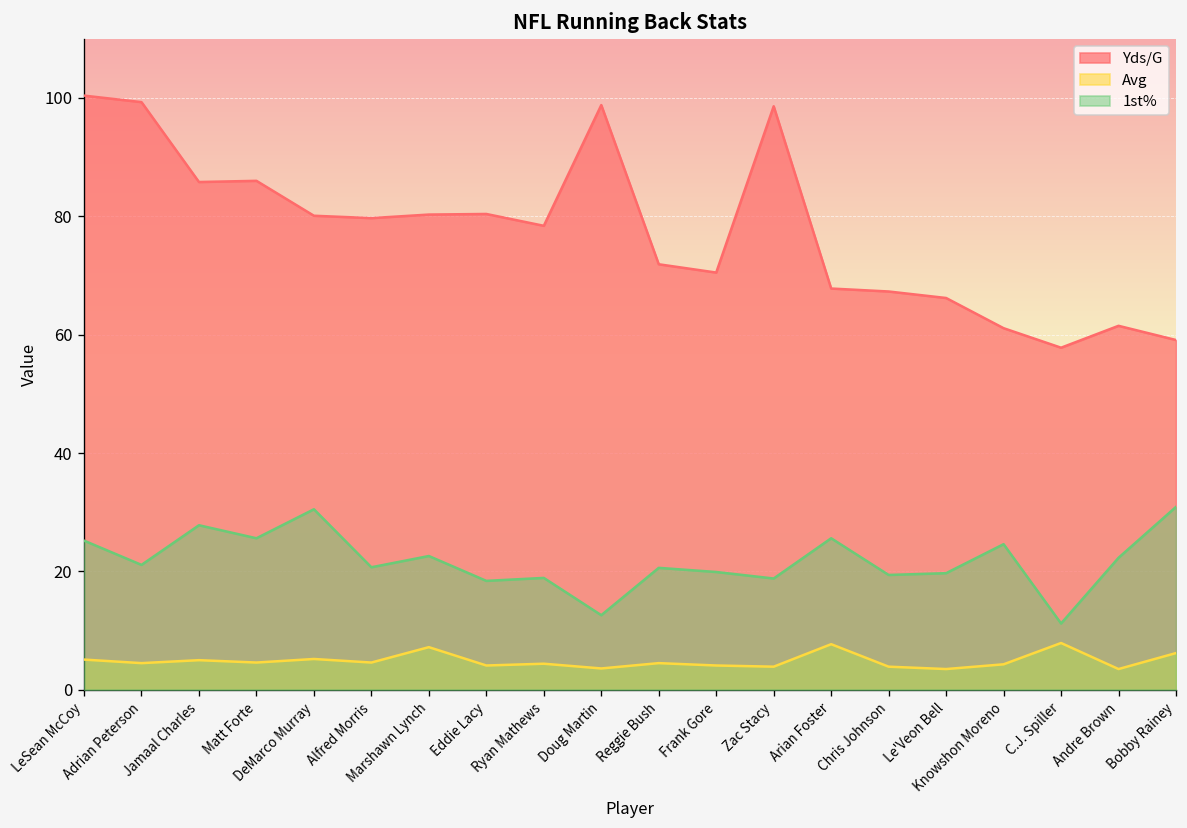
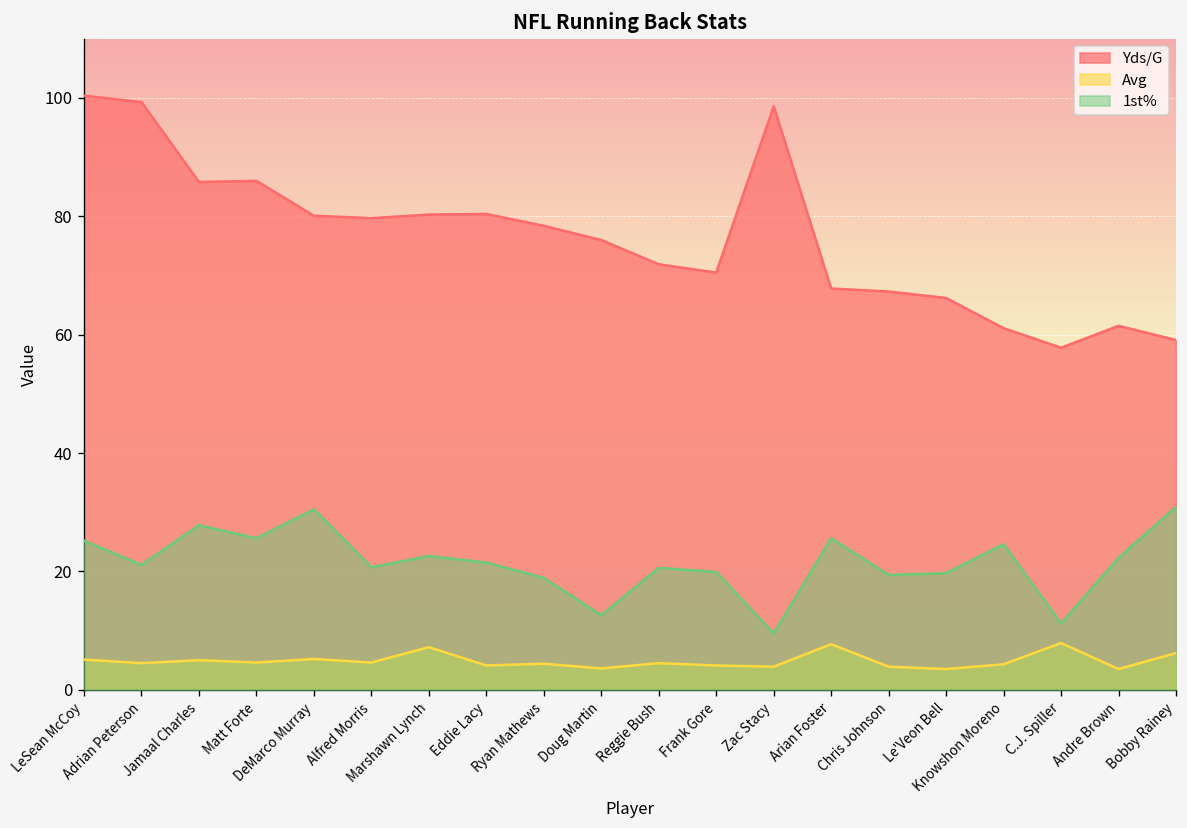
  {
    "Yds/G": {
      "LeSean McCoy": 100,
      "Adrian Peterson": 99,
      "Jamaal Charles": 86,
      "Matt Forte": 86,
      "DeMarco Murray": 80,
      "Alfred Morris": 80,
      "Marshawn Lynch": 80,
      "Eddie Lacy": 80,
      "Ryan Mathews": 78,
-     "Doug Martin": 99,
+     "Doug Martin": 76,
      "Reggie Bush": 72,
      "Frank Gore": 71,
      "Zac Stacy": 99,
      "Arian Foster": 68,
      "Chris Johnson": 67,
      "Le'Veon Bell": 66,
      "Knowshon Moreno": 61,
      "C.J. Spiller": 58,
      "Andre Brown": 62,
      "Bobby Rainey": 59
    },
    "Avg": {
      "LeSean McCoy": 5,
      "Adrian Peterson": 5,
      "Jamaal Charles": 5,
      "Matt Forte": 5,
      "DeMarco Murray": 5,
      "Alfred Morris": 5,
      "Marshawn Lynch": 7,
      "Eddie Lacy": 4,
      "Ryan Mathews": 4,
      "Doug Martin": 4,
      "Reggie Bush": 5,
      "Frank Gore": 4,
      "Zac Stacy": 4,
      "Arian Foster": 8,
      "Chris Johnson": 4,
      "Le'Veon Bell": 4,
      "Knowshon Moreno": 4,
      "C.J. Spiller": 8,
      "Andre Brown": 4,
      "Bobby Rainey": 6
    },
    "1st%": {
      "LeSean McCoy": 25,
      "Adrian Peterson": 21,
      "Jamaal Charles": 28,
      "Matt Forte": 26,
      "DeMarco Murray": 31,
      "Alfred Morris": 21,
      "Marshawn Lynch": 23,
-     "Eddie Lacy": 18,
+     "Eddie Lacy": 22,
      "Ryan Mathews": 19,
      "Doug Martin": 13,
      "Reggie Bush": 21,
      "Frank Gore": 20,
-     "Zac Stacy": 19,
+     "Zac Stacy": 10,
      "Arian Foster": 26,
      "Chris Johnson": 19,
      "Le'Veon Bell": 20,
      "Knowshon Moreno": 25,
      "C.J. Spiller": 11,
      "Andre Brown": 22,
      "Bobby Rainey": 31
    }
  }
